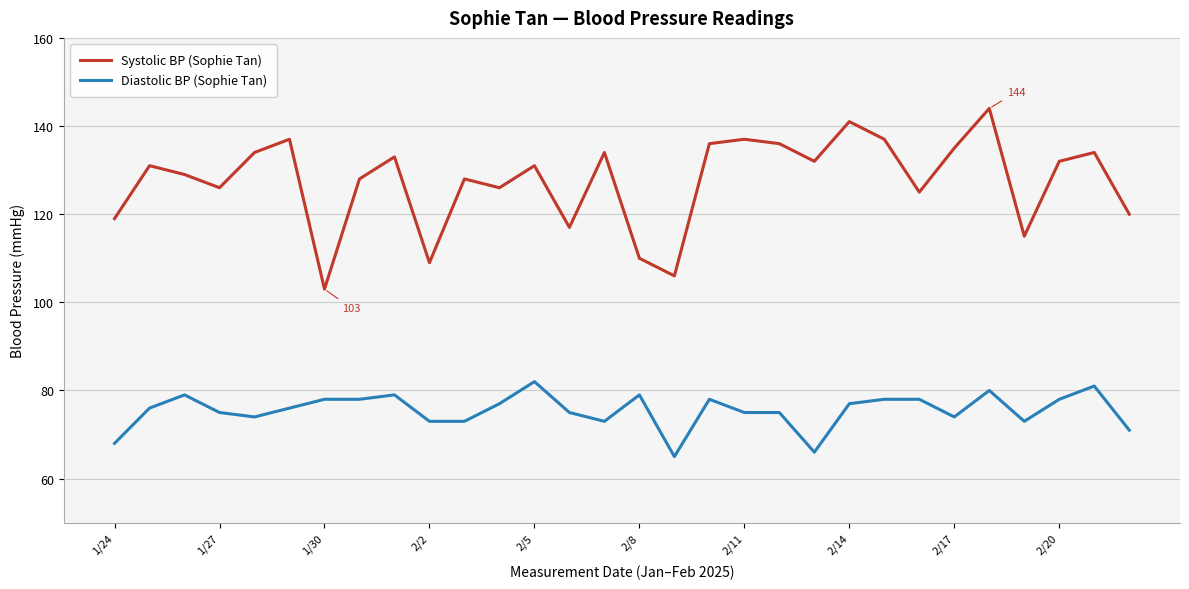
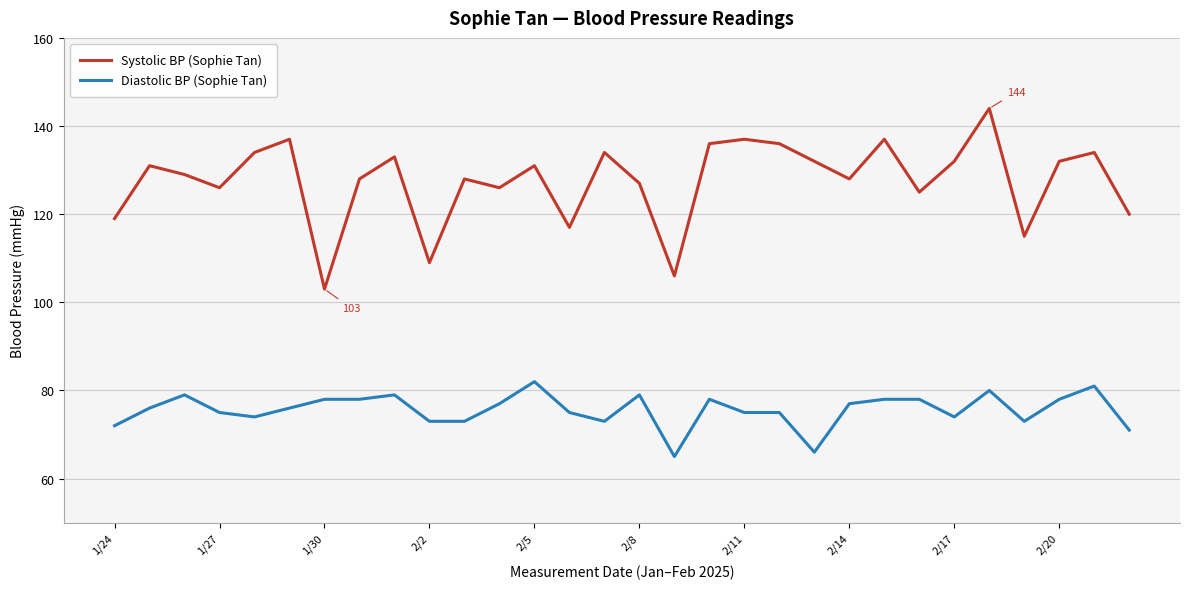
  {
    "Systolic BP (Sophie Tan)": {
      "1/24": 119,
      "1/27": 126,
      "2/2": 109,
      "2/5": 131,
-     "2/8": 110,
+     "2/8": 127,
      "2/11": 137,
-     "2/14": 141,
-     "2/17": 135,
+     "2/14": 128,
+     "2/17": 132,
      "2/20": 132
    },
    "Diastolic BP (Sophie Tan)": {
-     "1/24": 68,
+     "1/24": 72,
      "1/27": 75,
      "1/30": 78,
      "2/2": 73,
      "2/5": 82,
      "2/8": 79,
      "2/11": 75,
      "2/14": 77,
      "2/17": 74,
      "2/20": 78
    }
  }
